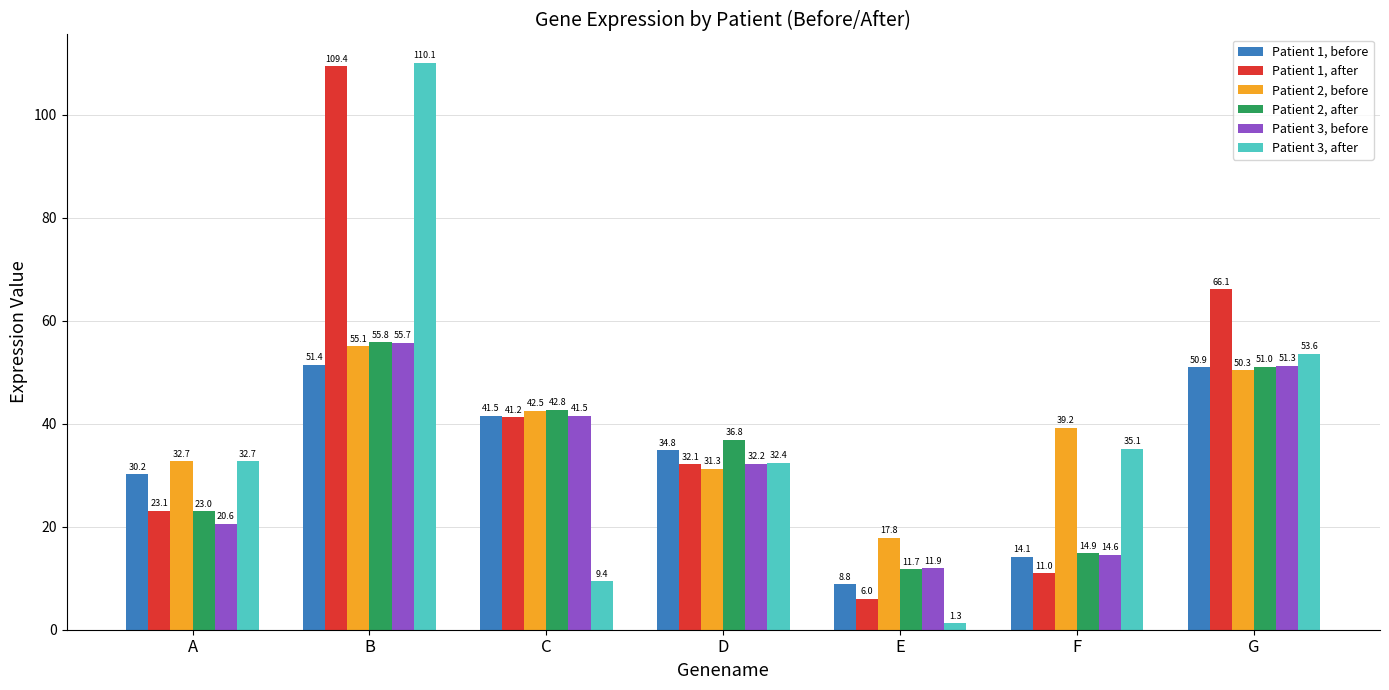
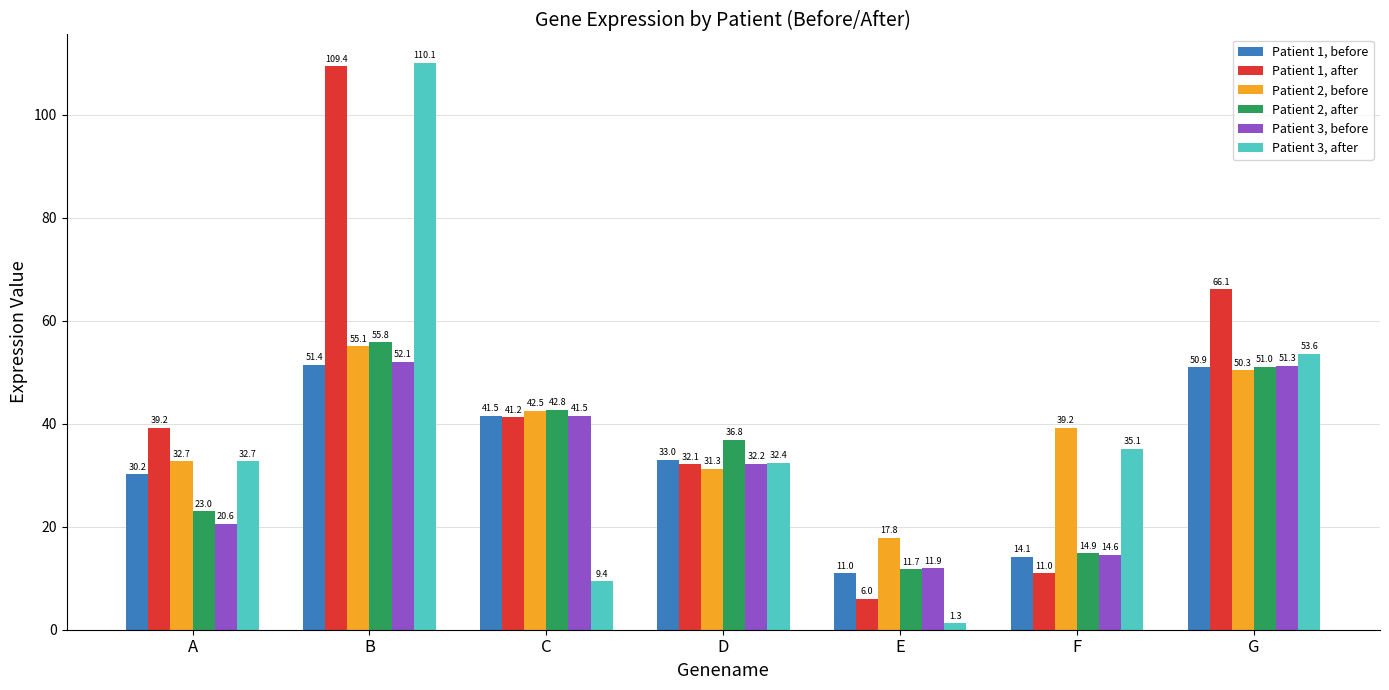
  {
    "Patient 1, before": {
      "A": 30.2,
      "B": 51.4,
      "C": 41.5,
-     "D": 34.8,
-     "E": 8.8,
+     "D": 33.0,
+     "E": 11.0,
      "F": 14.1,
      "G": 50.9
    },
    "Patient 1, after": {
-     "A": 23.1,
+     "A": 39.2,
      "B": 109.4,
      "C": 41.2,
      "D": 32.1,
      "E": 6.0,
      "F": 11.0,
      "G": 66.1
    },
    "Patient 2, before": {
      "A": 32.7,
      "B": 55.1,
      "C": 42.5,
      "D": 31.3,
      "E": 17.8,
      "F": 39.2,
      "G": 50.3
    },
    "Patient 2, after": {
      "A": 23.0,
      "B": 55.8,
      "C": 42.8,
      "D": 36.8,
      "E": 11.7,
      "F": 14.9,
      "G": 51.0
    },
    "Patient 3, before": {
      "A": 20.6,
-     "B": 55.7,
+     "B": 52.1,
      "C": 41.5,
      "D": 32.2,
      "E": 11.9,
      "F": 14.6,
      "G": 51.3
    },
    "Patient 3, after": {
      "A": 32.7,
      "B": 110.1,
      "C": 9.4,
      "D": 32.4,
      "E": 1.3,
      "F": 35.1,
      "G": 53.6
    }
  }
